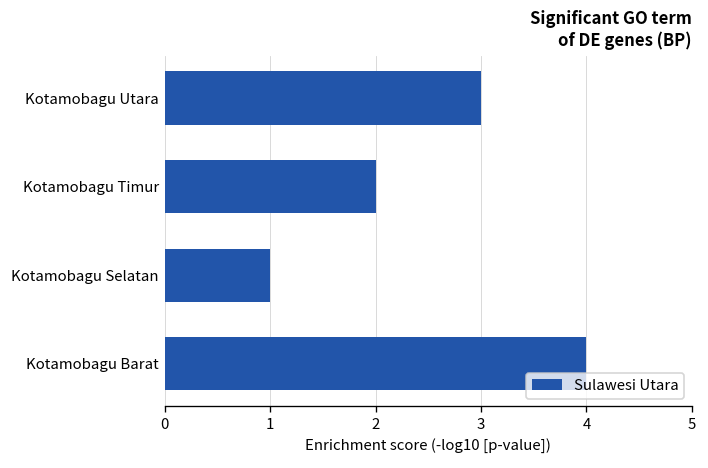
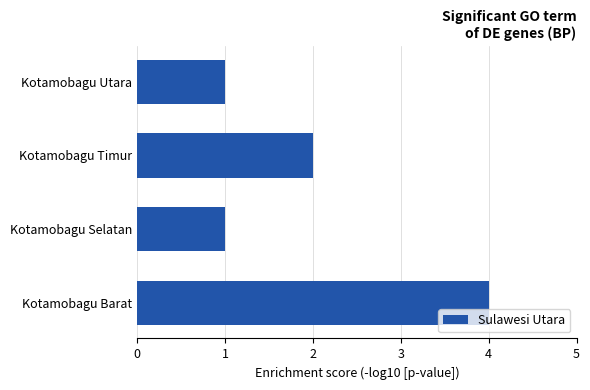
  {
-   "Kotamobagu Utara": 3,
+   "Kotamobagu Utara": 1,
    "Kotamobagu Timur": 2,
    "Kotamobagu Selatan": 1,
    "Kotamobagu Barat": 4
  }
